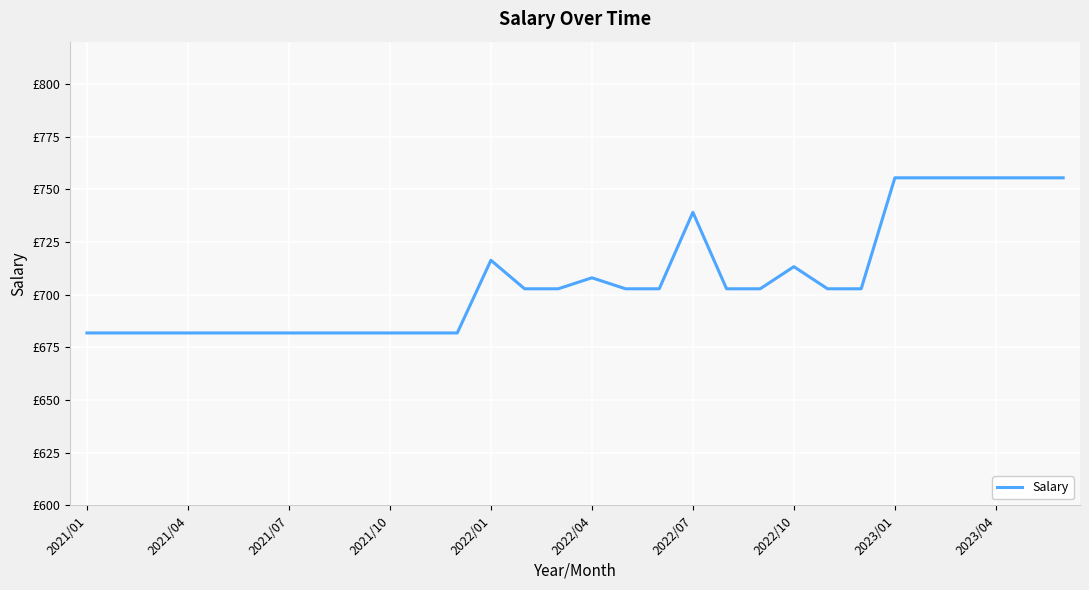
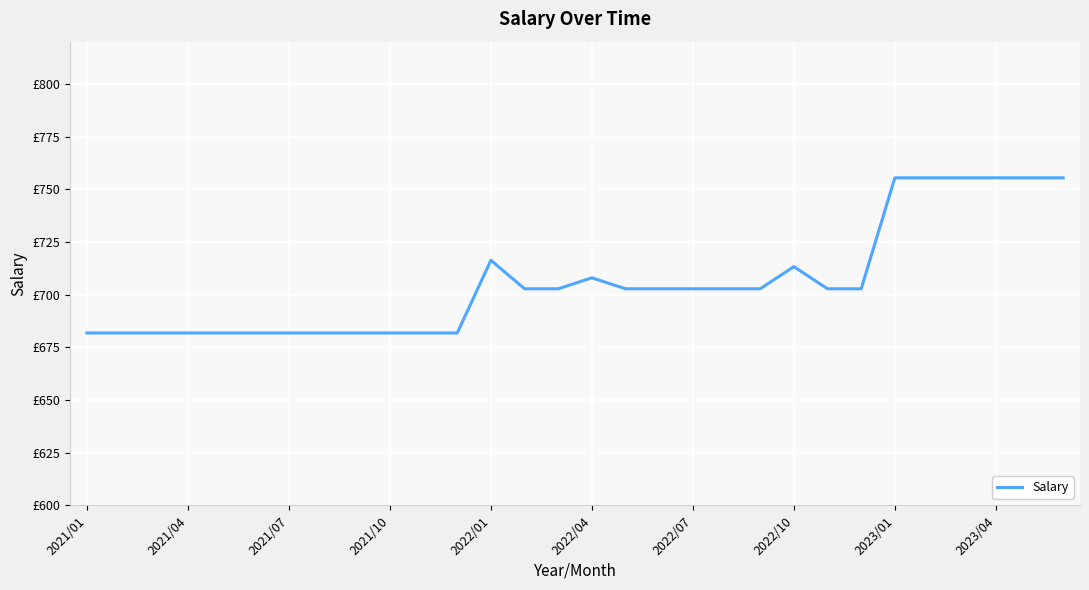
  {
    "2021/01": "£682",
    "2021/04": "£682",
    "2021/07": "£682",
    "2021/10": "£682",
    "2022/01": "£716",
    "2022/04": "£708",
-   "2022/07": "£739",
+   "2022/07": "£703",
    "2022/10": "£713",
    "2023/01": "£755",
    "2023/04": "£755"
  }
